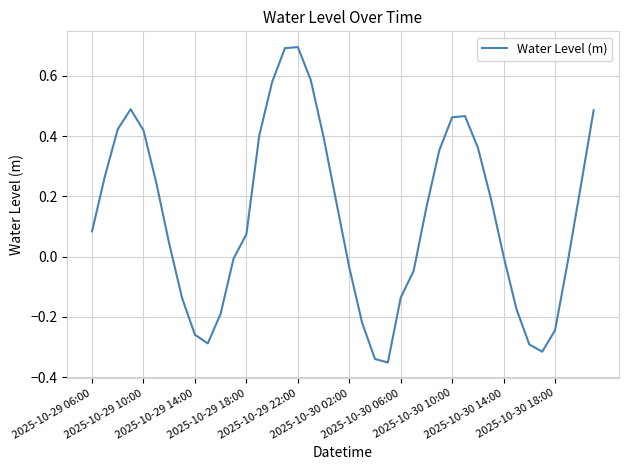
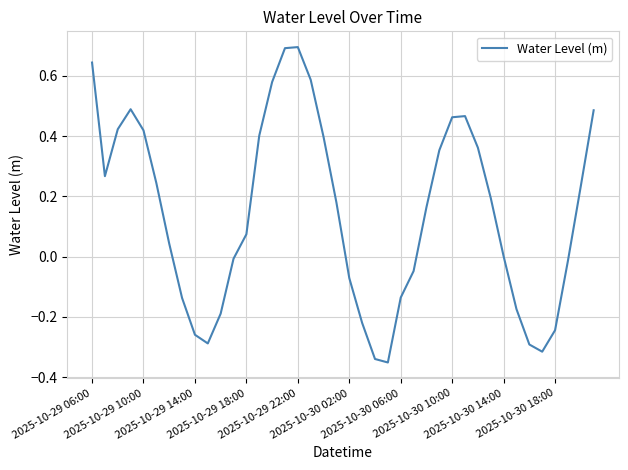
  {
-   "2025-10-29 06:00": 0.08,
+   "2025-10-29 06:00": 0.64,
    "2025-10-29 10:00": 0.42,
    "2025-10-29 14:00": -0.26,
    "2025-10-29 18:00": 0.07,
    "2025-10-29 22:00": 0.70,
-   "2025-10-30 02:00": -0.04,
+   "2025-10-30 02:00": -0.07,
    "2025-10-30 06:00": -0.14,
    "2025-10-30 10:00": 0.46,
    "2025-10-30 14:00": 0.00,
    "2025-10-30 18:00": -0.24
  }
